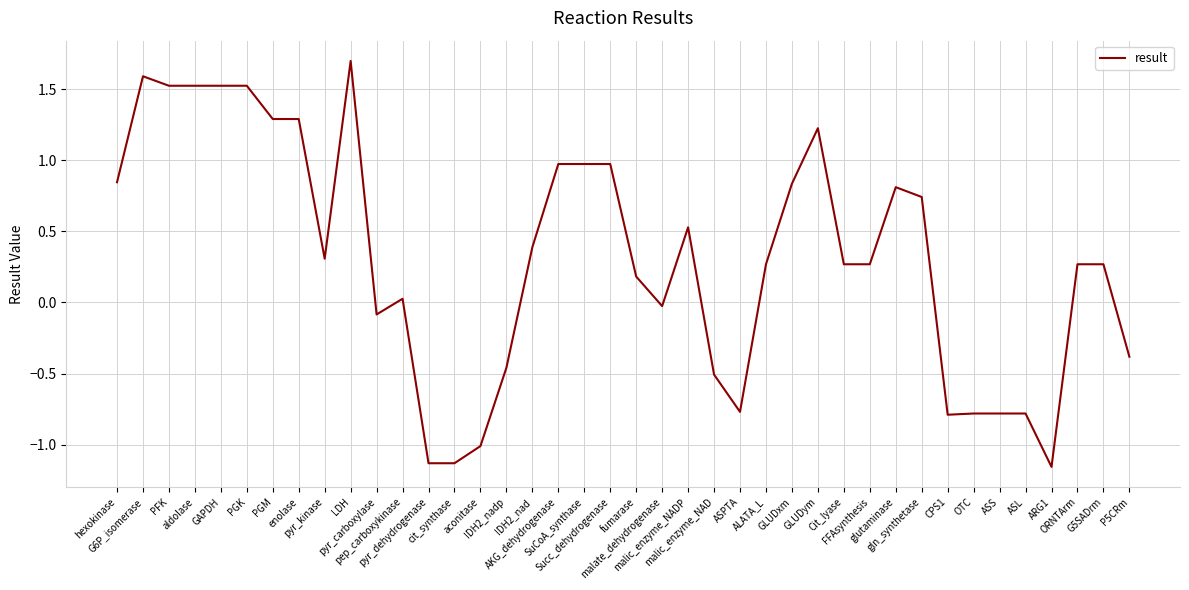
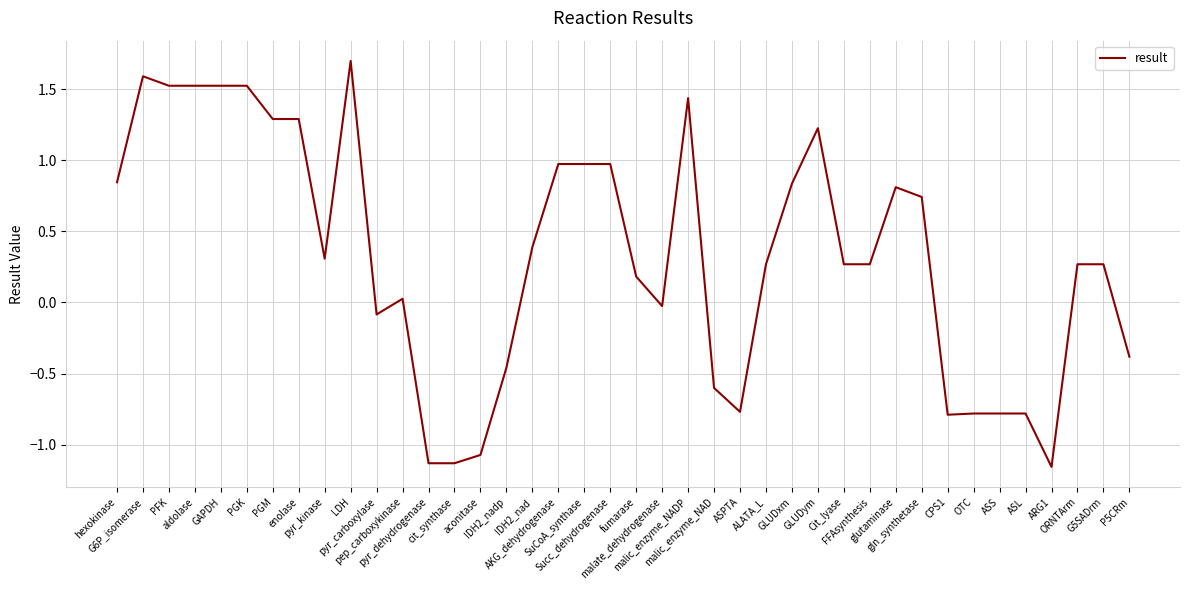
  {
    "hexokinase": 0.85,
    "G6P_isomerase": 1.59,
    "PFK": 1.52,
    "aldolase": 1.52,
    "GAPDH": 1.52,
    "PGK": 1.52,
    "PGM": 1.29,
    "enolase": 1.29,
    "pyr_kinase": 0.31,
    "LDH": 1.70,
    "pyr_carboxylase": -0.08,
    "pep_carboxykinase": 0.03,
    "pyr_dehydrogenase": -1.13,
    "cit_synthase": -1.13,
-   "aconitase": -1.01,
+   "aconitase": -1.07,
    "IDH2_nadp": -0.46,
    "IDH2_nad": 0.39,
    "AKG_dehydrogenase": 0.97,
    "SuCoA_synthase": 0.97,
    "Succ_dehydrogenase": 0.97,
    "fumarase": 0.18,
    "malate_dehydrogenase": -0.03,
-   "malic_enzyme_NADP": 0.53,
-   "malic_enzyme_NAD": -0.51,
+   "malic_enzyme_NADP": 1.44,
+   "malic_enzyme_NAD": -0.60,
    "ASPTA": -0.77,
    "ALATA_L": 0.27,
    "GLUDxm": 0.84,
    "GLUDym": 1.23,
    "Cit_lyase": 0.27,
    "FFAsynthesis": 0.27,
    "glutaminase": 0.81,
    "gln_synthetase": 0.74,
    "CPS1": -0.79,
    "OTC": -0.78,
    "ASS": -0.78,
    "ASL": -0.78,
    "ARG1": -1.16,
    "ORNTArm": 0.27,
    "G5SADrm": 0.27,
    "P5CRm": -0.38
  }
